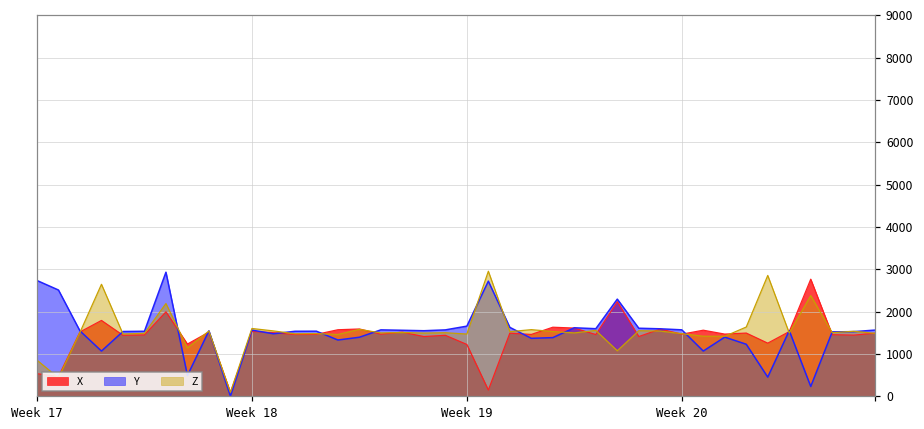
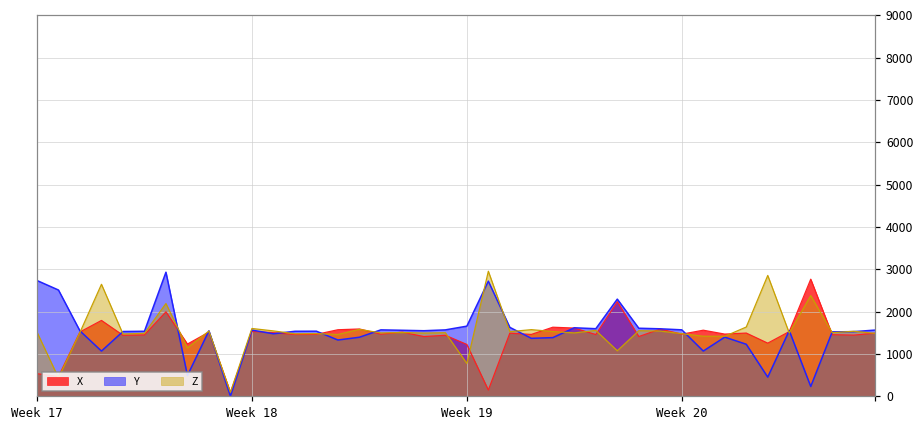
  {
    "X": {
      "Week 17": 500,
      "Week 19": 1200
    },
    "Y": {
      "Week 17": 2700,
      "Week 19": 1700,
      "Week 20": 1600
    },
    "Z": {
-     "Week 17": 900,
-     "Week 19": 1500
+     "Week 17": 1500,
+     "Week 19": 800
    }
  }
